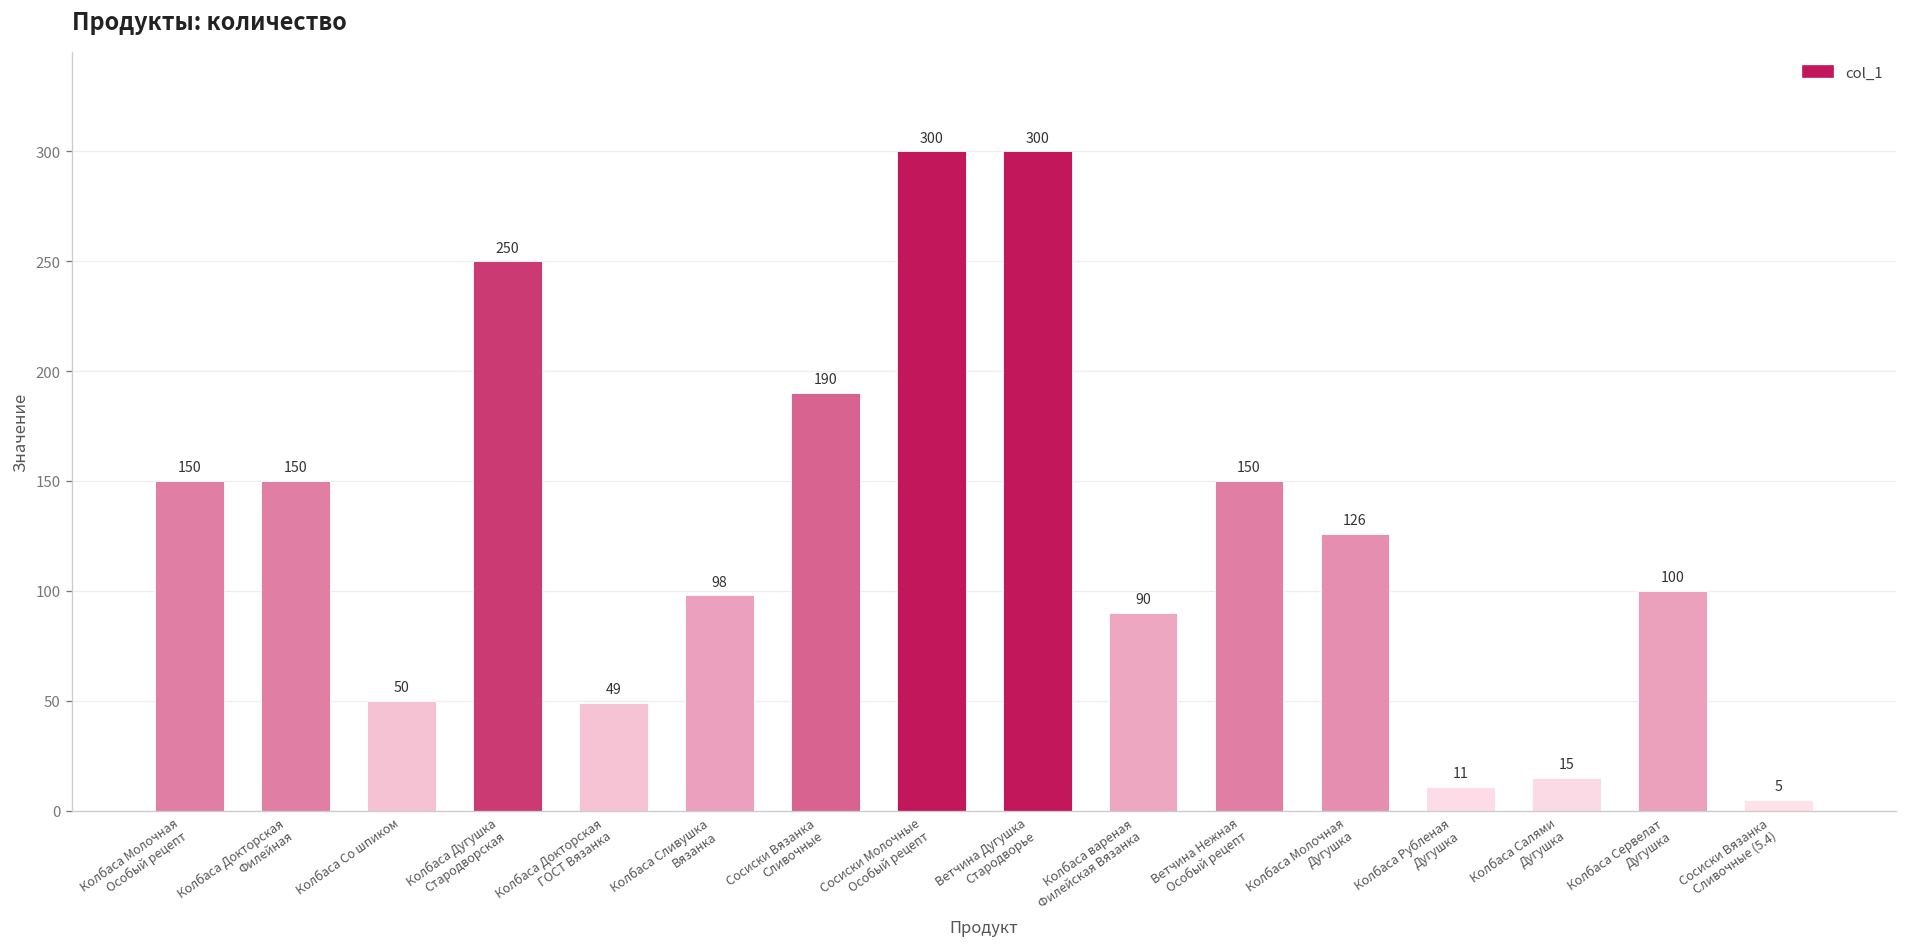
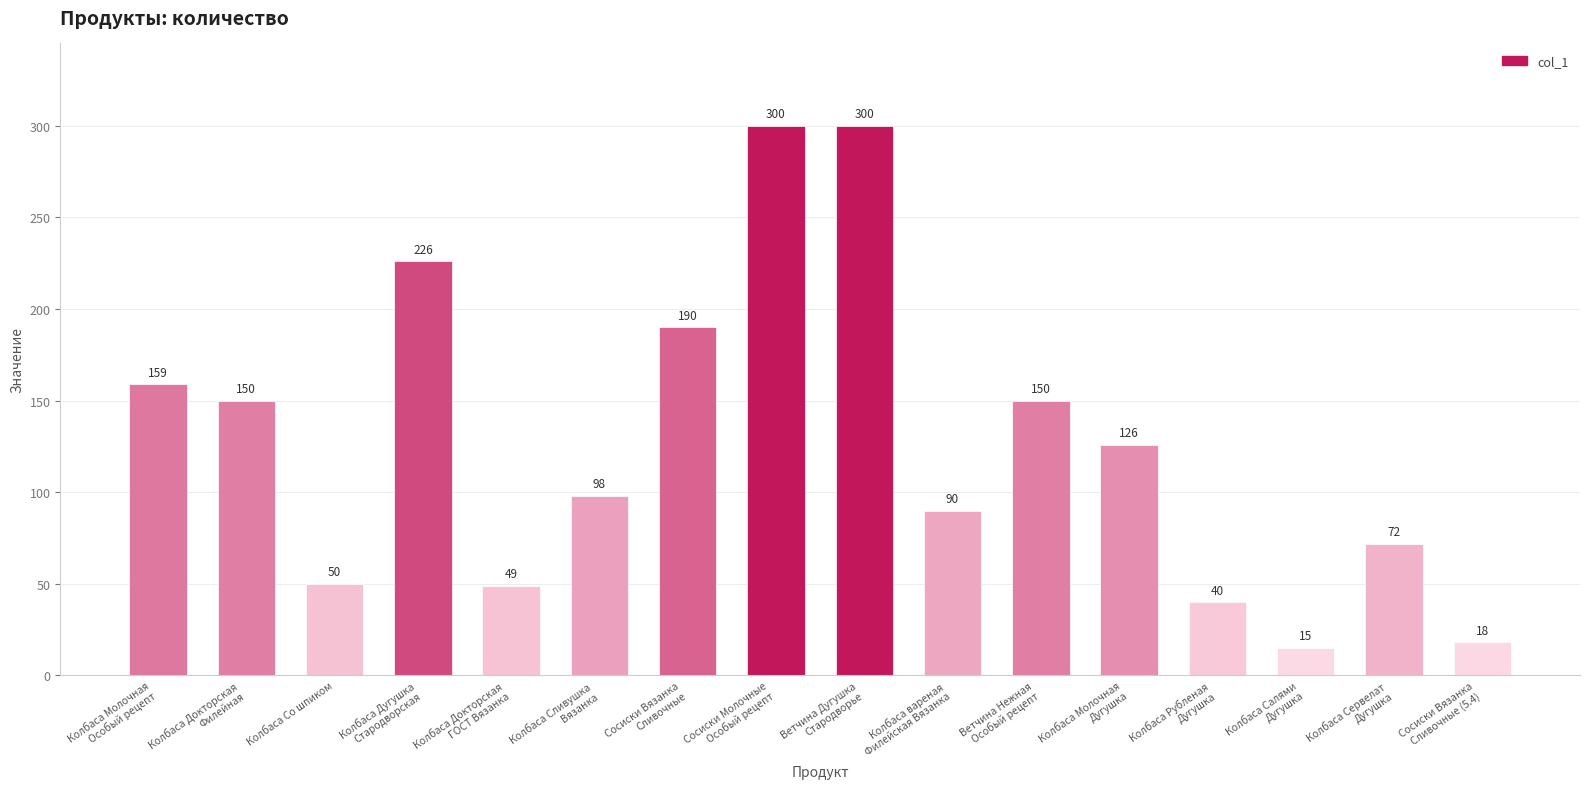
  {
-   "Колбаса Молочная Особый рецепт": 150,
+   "Колбаса Молочная Особый рецепт": 159,
    "Колбаса Докторская Филейная": 150,
    "Колбаса Со шпиком": 50,
-   "Колбаса Дугушка Стародворская": 250,
+   "Колбаса Дугушка Стародворская": 226,
    "Колбаса Докторская ГОСТ Вязанка": 49,
    "Колбаса Сливушка Вязанка": 98,
    "Сосиски Вязанка Сливочные": 190,
    "Сосиски Молочные Особый рецепт": 300,
    "Ветчина Дугушка Стародворье": 300,
    "Колбаса вареная Филейская Вязанка": 90,
    "Ветчина Нежная Особый рецепт": 150,
    "Колбаса Молочная Дугушка": 126,
-   "Колбаса Рубленая Дугушка": 11,
+   "Колбаса Рубленая Дугушка": 40,
    "Колбаса Салями Дугушка": 15,
-   "Колбаса Сервелат Дугушка": 100,
-   "Сосиски Вязанка Сливочные (5.4)": 5
+   "Колбаса Сервелат Дугушка": 72,
+   "Сосиски Вязанка Сливочные (5.4)": 18
  }
